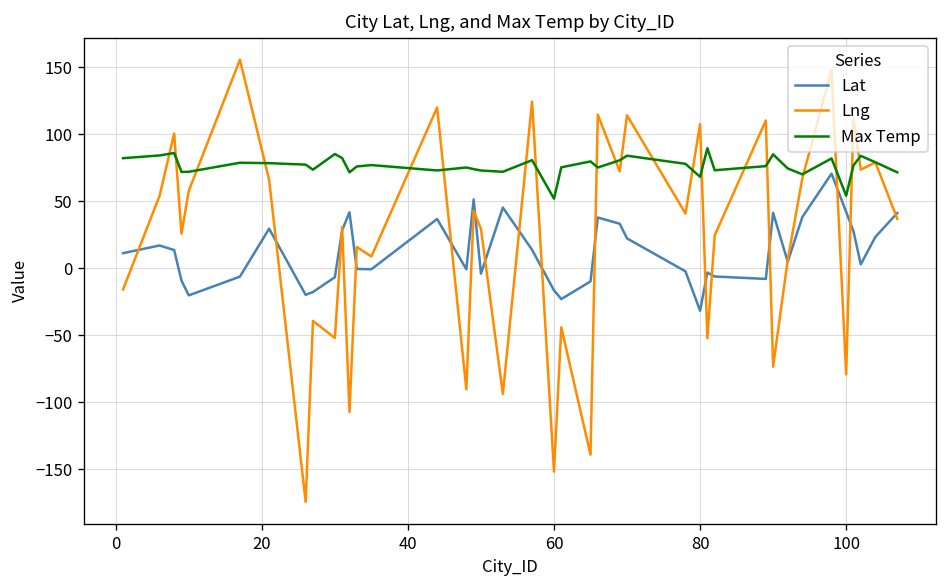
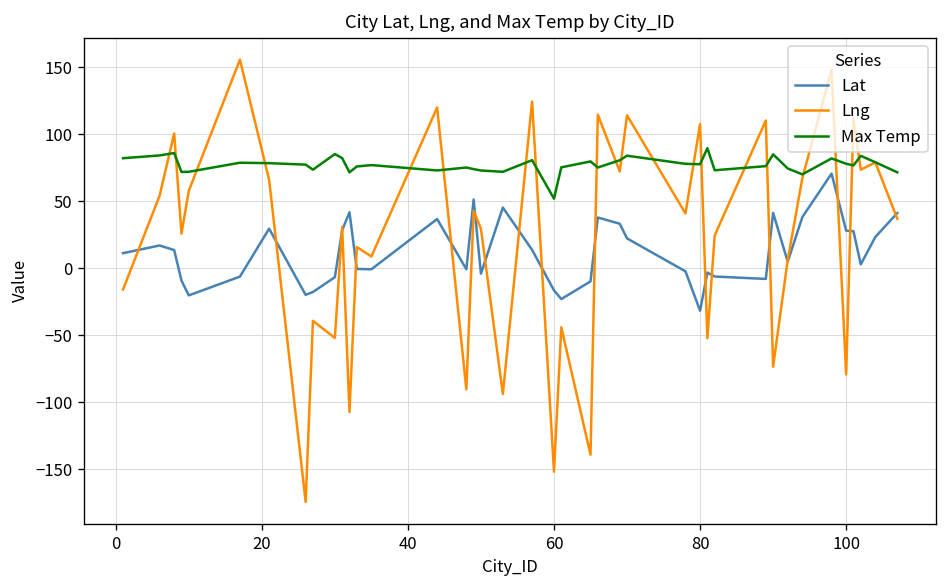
  {
    "Lat": {
      "60": -16,
      "80": -32,
-     "100": 42
+     "100": 28
    },
    "Lng": {
      "60": -152,
      "80": 108,
      "100": -79
    },
    "Max Temp": {
      "60": 52,
-     "80": 68,
-     "100": 54
+     "80": 78,
+     "100": 78
    }
  }
